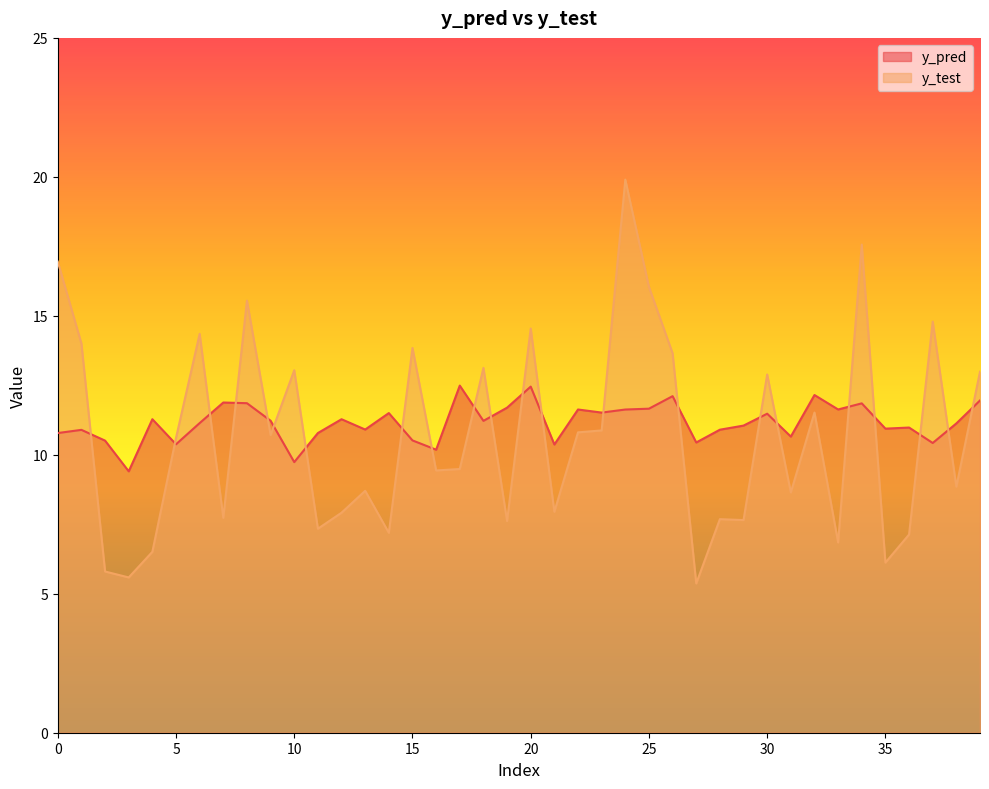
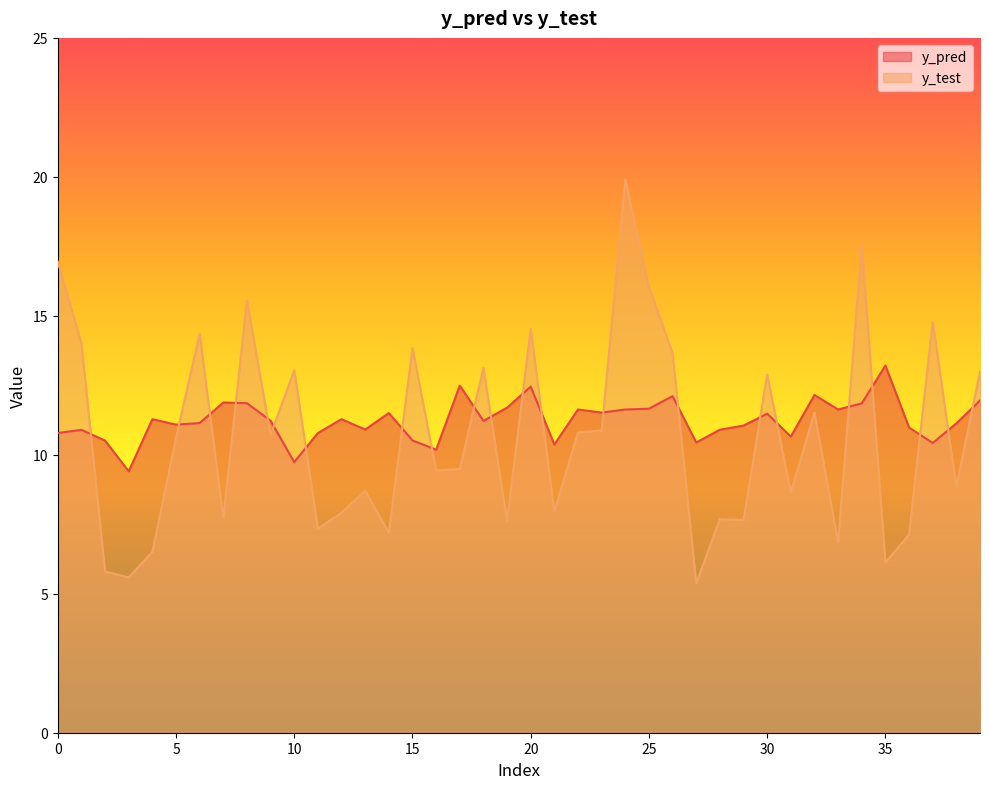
  {
    "y_pred": {
      "0": 10.8,
-     "5": 10.4,
+     "5": 11.1,
      "10": 9.7,
      "15": 10.5,
      "20": 12.5,
      "25": 11.7,
      "30": 11.5,
-     "35": 10.9
+     "35": 13.2
    },
    "y_test": {
      "0": 17.0,
      "5": 10.6,
      "10": 13.0,
      "15": 13.8,
      "20": 14.5,
      "25": 16.0,
      "30": 12.9,
      "35": 6.1
    }
  }
